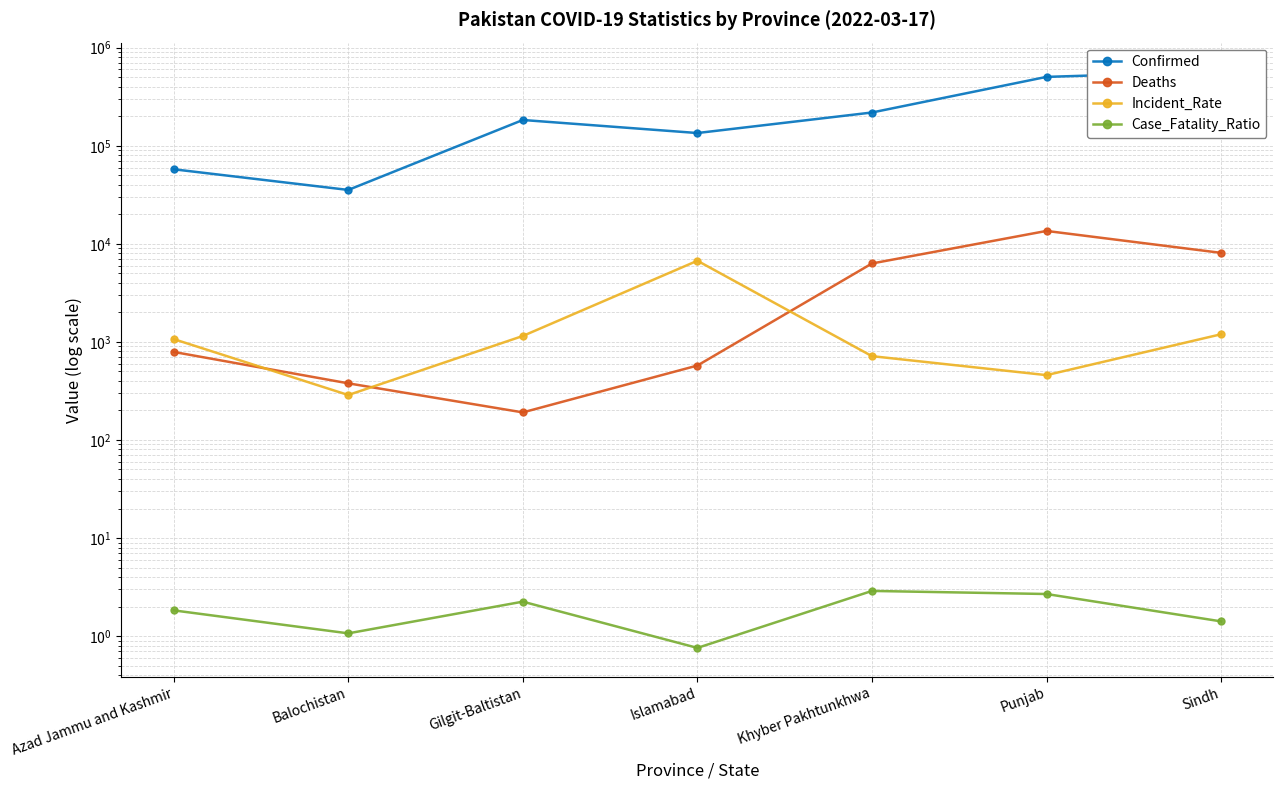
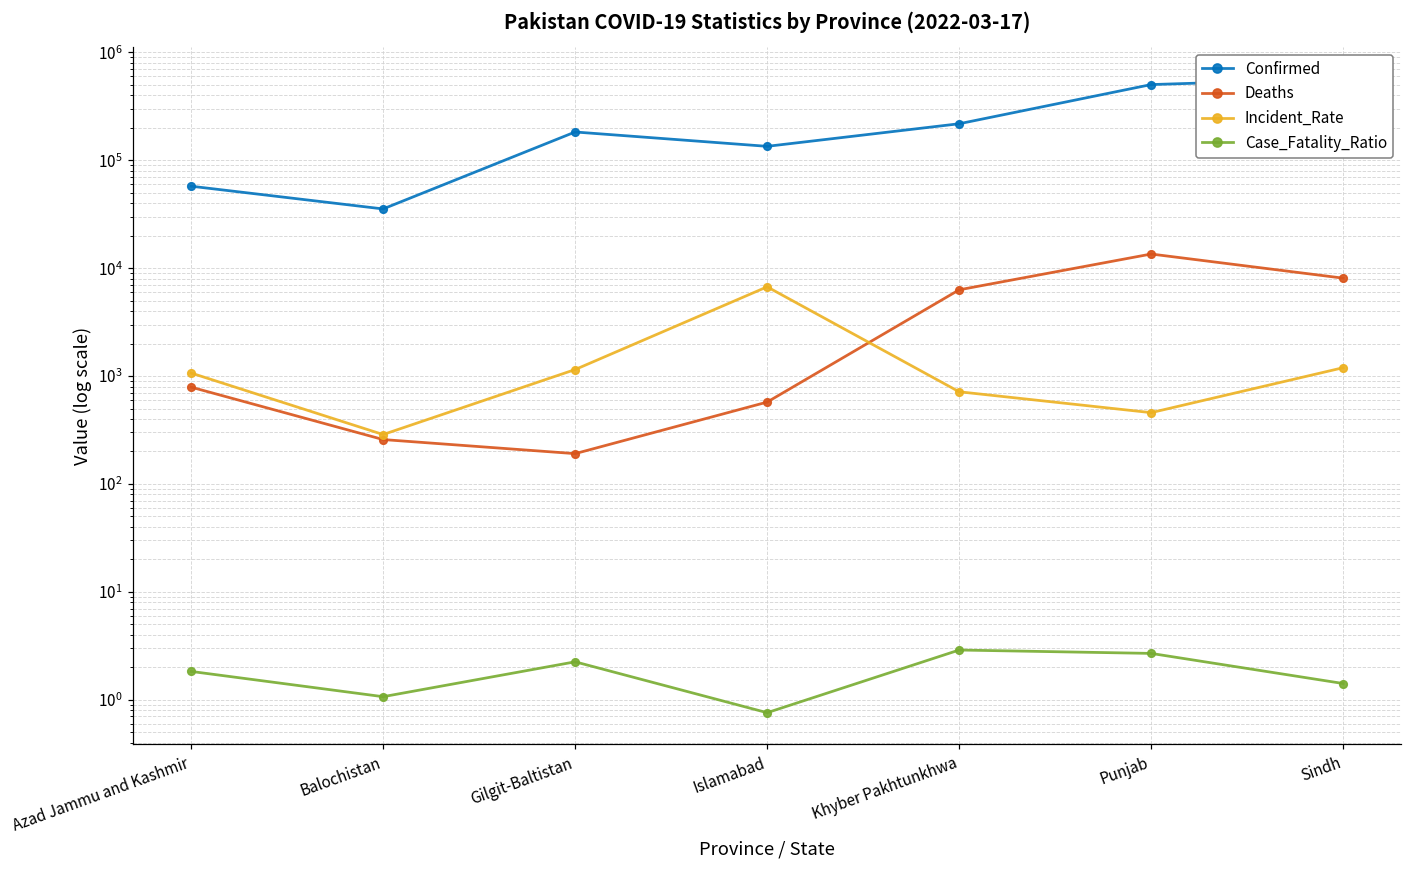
  {
    "Confirmed": {
      "Azad Jammu and Kashmir": 60000,
      "Balochistan": 35000,
      "Gilgit-Baltistan": 180000,
      "Islamabad": 130000,
      "Khyber Pakhtunkhwa": 220000,
      "Punjab": 500000
    },
    "Deaths": {
      "Azad Jammu and Kashmir": 800,
-     "Balochistan": 380,
+     "Balochistan": 260,
      "Gilgit-Baltistan": 190,
      "Islamabad": 600,
      "Khyber Pakhtunkhwa": 6000,
      "Punjab": 14000,
      "Sindh": 8000
    },
    "Incident_Rate": {
      "Azad Jammu and Kashmir": 1100,
      "Balochistan": 290,
      "Gilgit-Baltistan": 1100,
      "Islamabad": 7000,
      "Khyber Pakhtunkhwa": 700,
      "Punjab": 500,
      "Sindh": 1200
    },
    "Case_Fatality_Ratio": {
      "Azad Jammu and Kashmir": 1.8,
      "Balochistan": 1.1,
      "Gilgit-Baltistan": 2.2,
      "Islamabad": 0.8,
      "Khyber Pakhtunkhwa": 3,
      "Punjab": 2.7,
      "Sindh": 1.4
    }
  }
